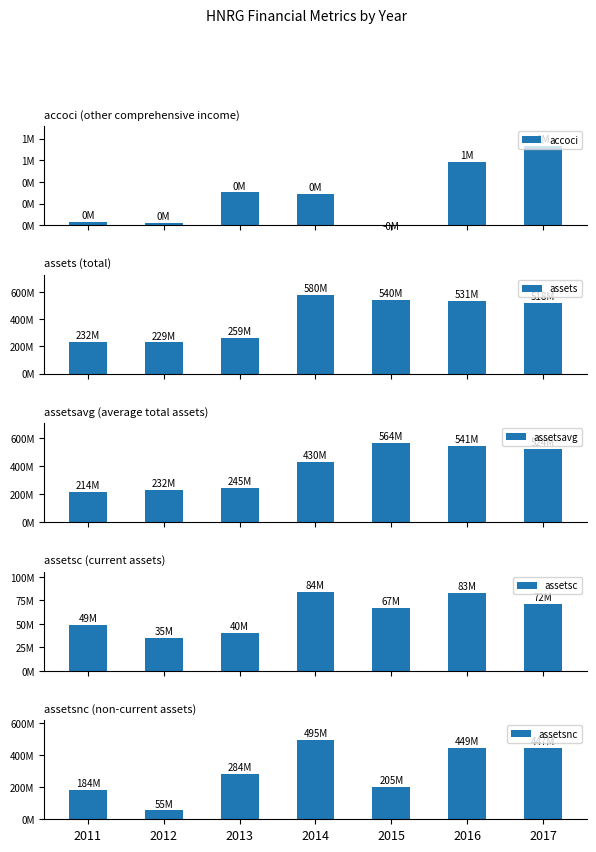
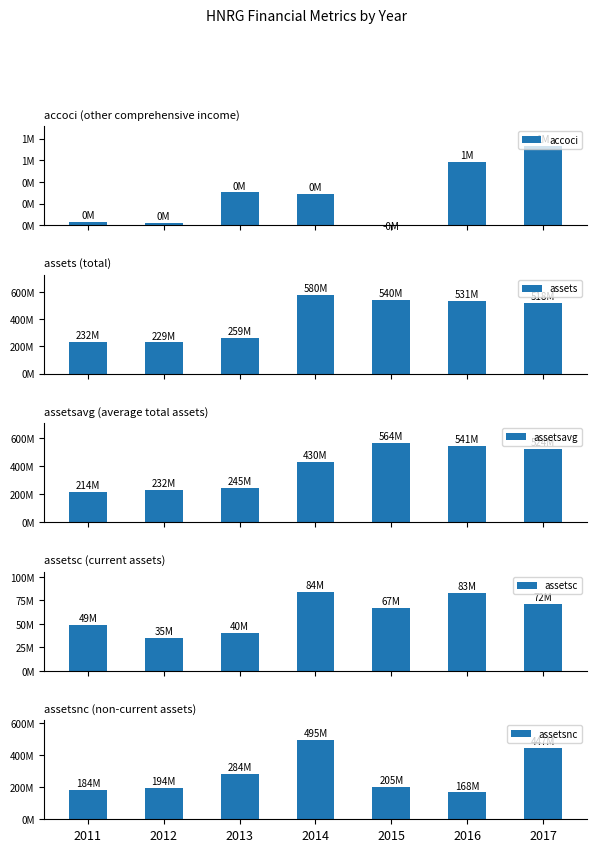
  {
    "assetsnc (non-current assets)": {
      "2011": "184M",
-     "2012": "55M",
+     "2012": "194M",
      "2013": "284M",
      "2014": "495M",
      "2015": "205M",
-     "2016": "449M"
+     "2016": "168M"
    }
  }
